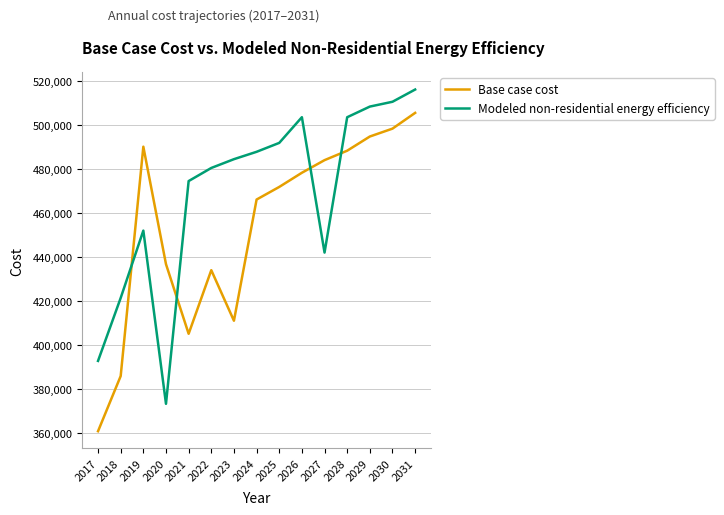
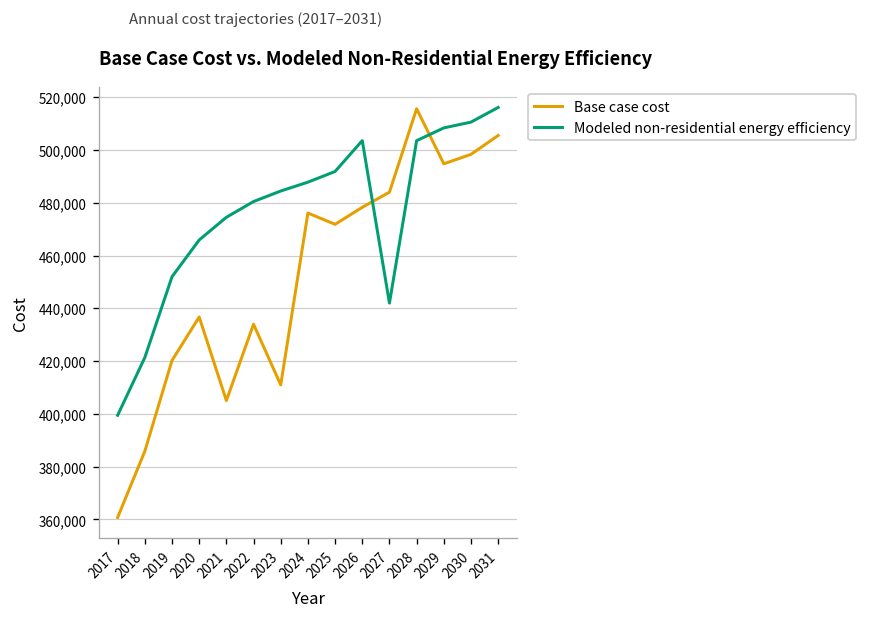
  {
    "Base case cost": {
      "2017": "361,000",
      "2018": "386,000",
-     "2019": "490,000",
+     "2019": "420,000",
      "2020": "437,000",
      "2021": "405,000",
      "2022": "434,000",
      "2023": "411,000",
-     "2024": "466,000",
+     "2024": "476,000",
      "2025": "472,000",
      "2026": "478,000",
      "2027": "484,000",
-     "2028": "488,000",
+     "2028": "516,000",
      "2029": "495,000",
      "2030": "498,000",
      "2031": "506,000"
    },
    "Modeled non-residential energy efficiency": {
-     "2017": "393,000",
+     "2017": "399,000",
      "2018": "421,000",
      "2019": "452,000",
-     "2020": "373,000",
+     "2020": "466,000",
      "2021": "475,000",
      "2022": "480,000",
      "2023": "484,000",
      "2024": "488,000",
      "2025": "492,000",
      "2026": "504,000",
      "2027": "442,000",
      "2028": "504,000",
      "2029": "508,000",
      "2030": "511,000",
      "2031": "516,000"
    }
  }
